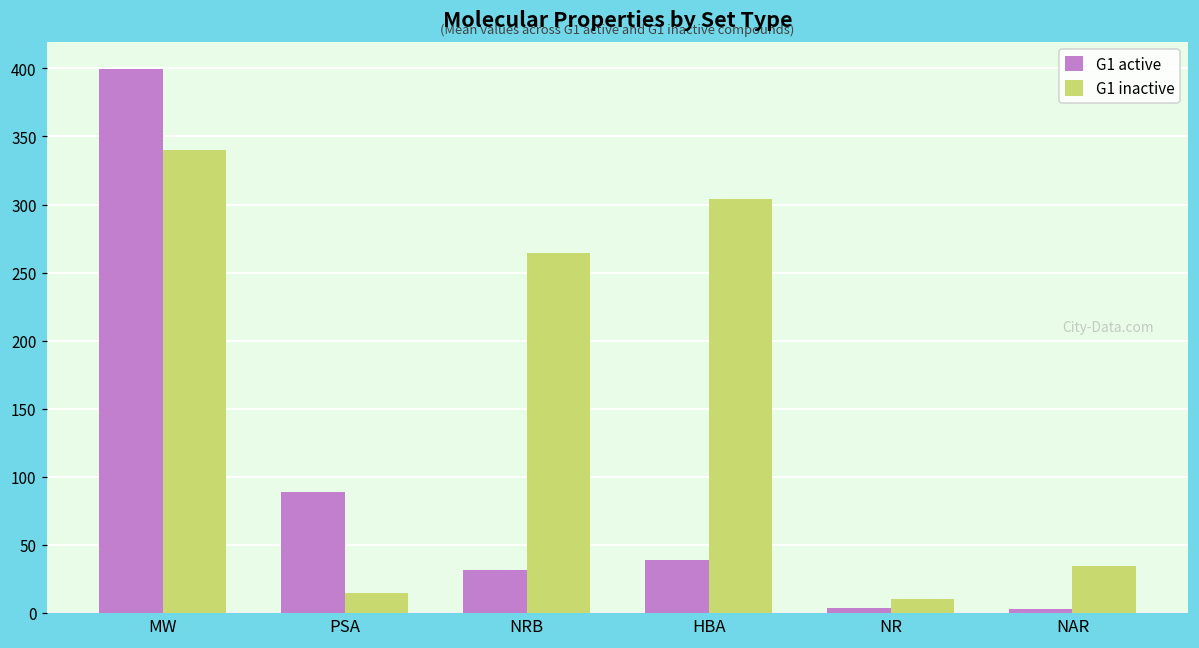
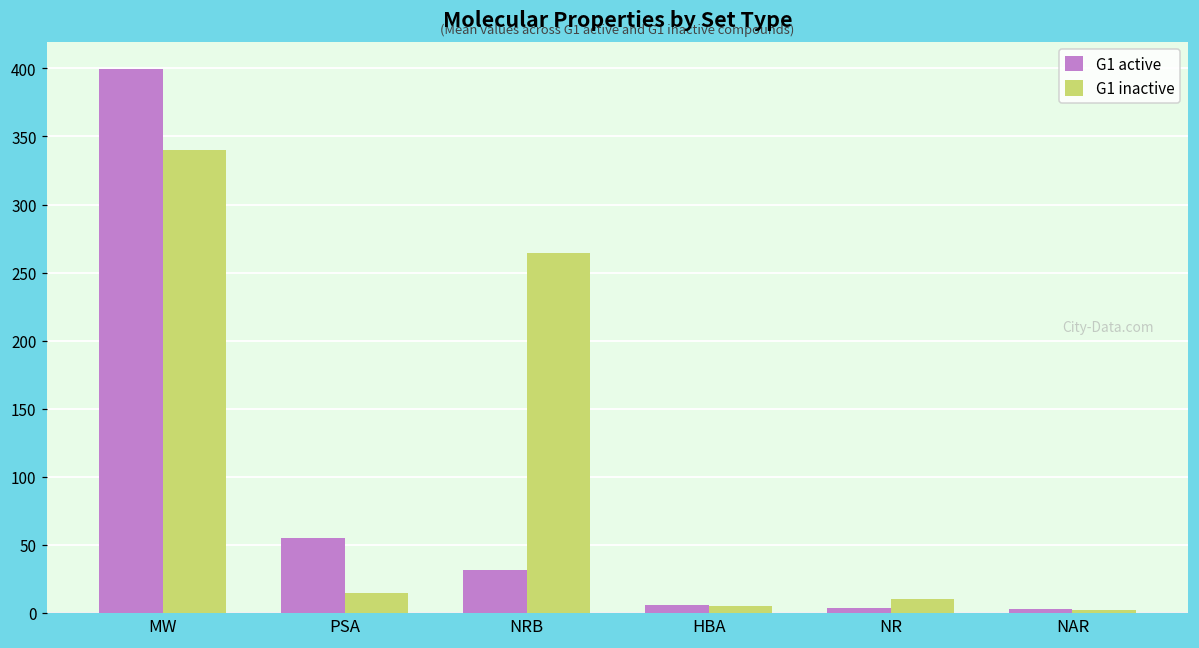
  {
    "G1 active": {
      "MW": 400,
-     "PSA": 89,
+     "PSA": 55,
      "NRB": 32,
-     "HBA": 39,
+     "HBA": 6,
      "NR": 4,
      "NAR": 3
    },
    "G1 inactive": {
      "MW": 340,
      "PSA": 15,
      "NRB": 264,
-     "HBA": 304,
+     "HBA": 5,
      "NR": 10,
-     "NAR": 34
+     "NAR": 2
    }
  }
